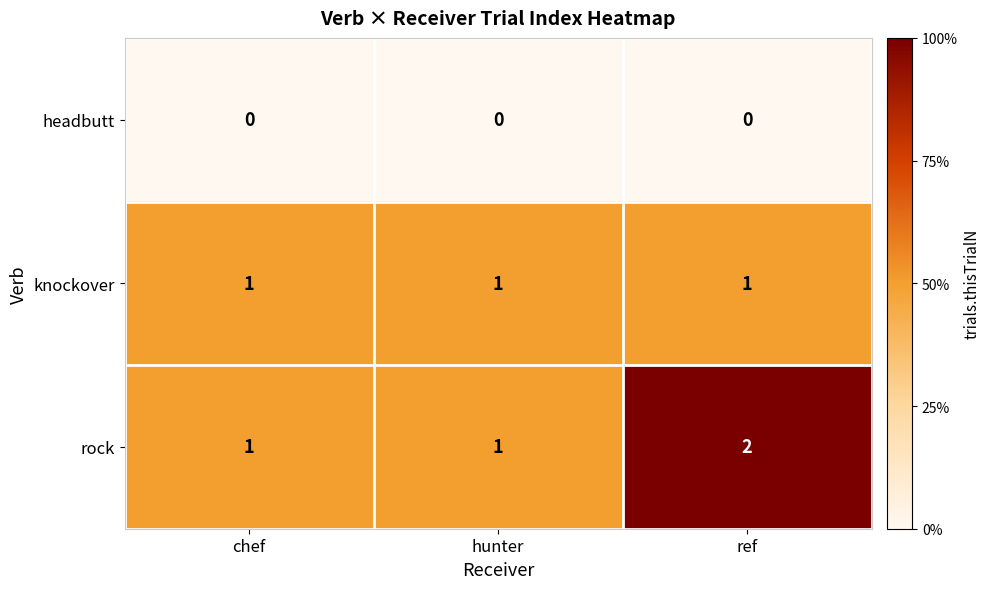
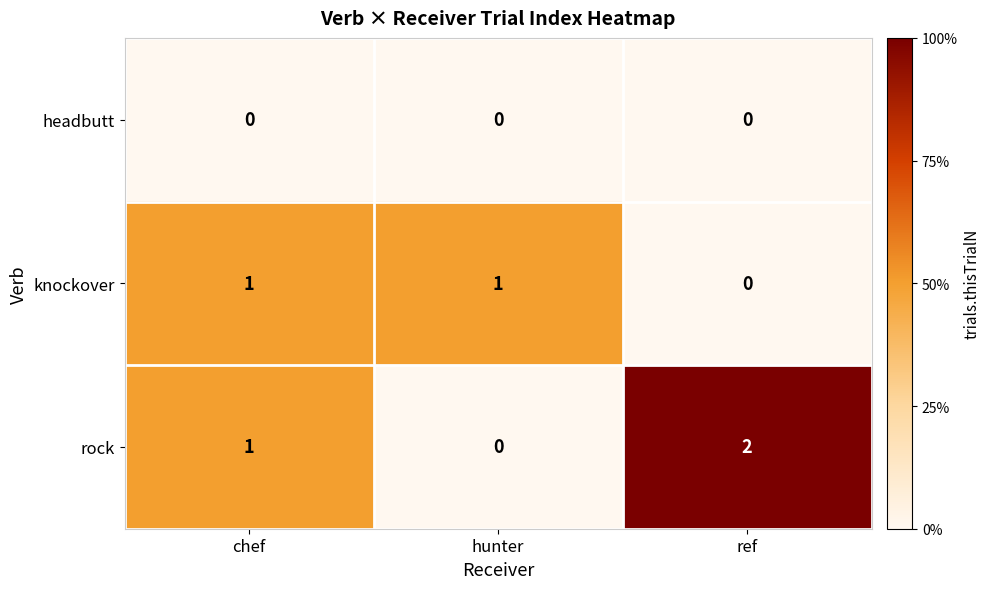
  {
    "headbutt": {
      "chef": 0,
      "hunter": 0,
      "ref": 0
    },
    "knockover": {
      "chef": 1,
      "hunter": 1,
-     "ref": 1
+     "ref": 0
    },
    "rock": {
      "chef": 1,
-     "hunter": 1,
+     "hunter": 0,
      "ref": 2
    }
  }
